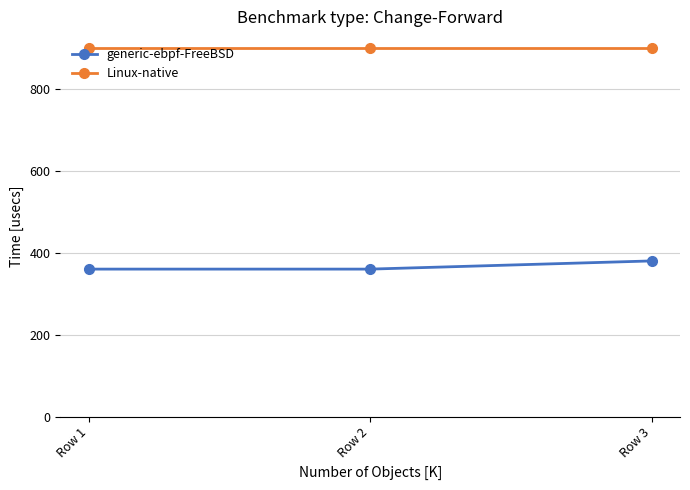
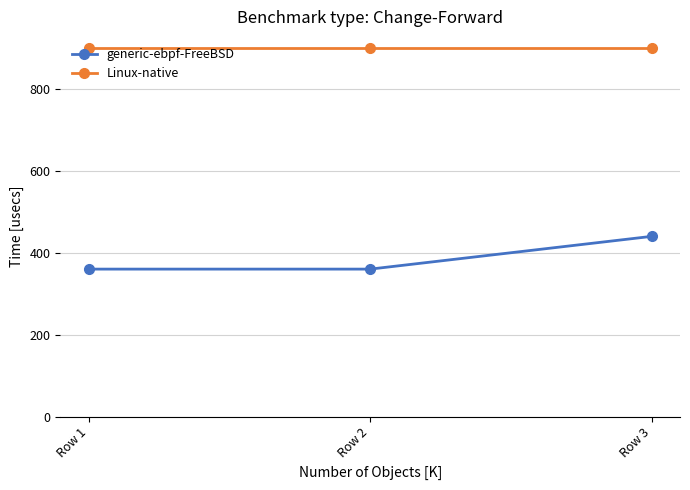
  {
    "generic-ebpf-FreeBSD": {
      "Row 1": 360,
      "Row 2": 360,
-     "Row 3": 380
+     "Row 3": 440
    },
    "Linux-native": {
      "Row 1": 900,
      "Row 2": 900,
      "Row 3": 900
    }
  }
